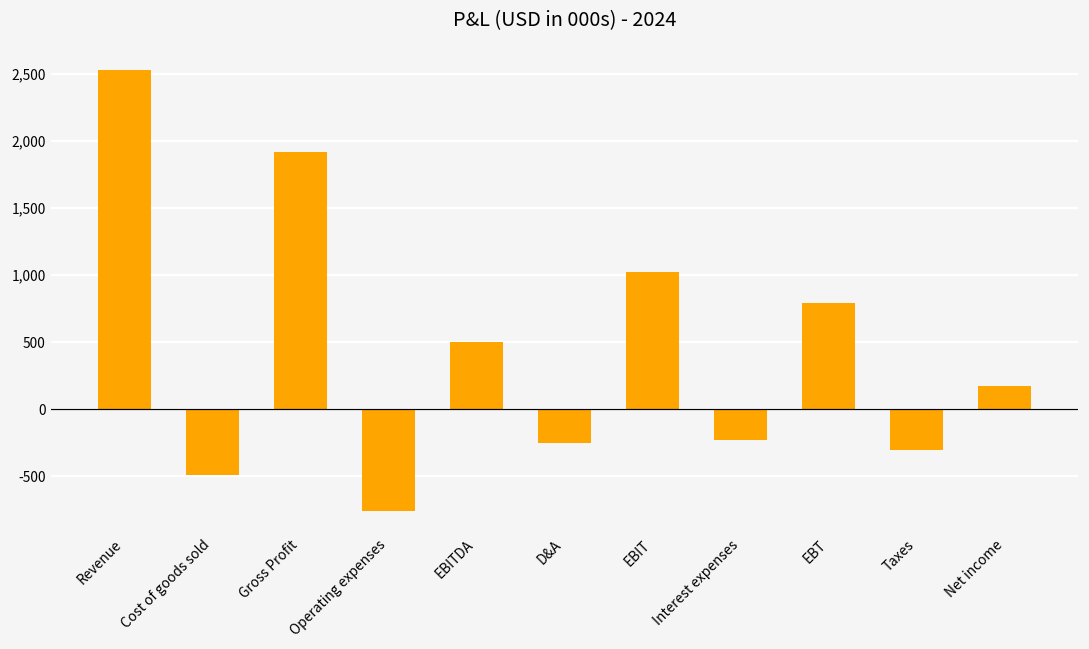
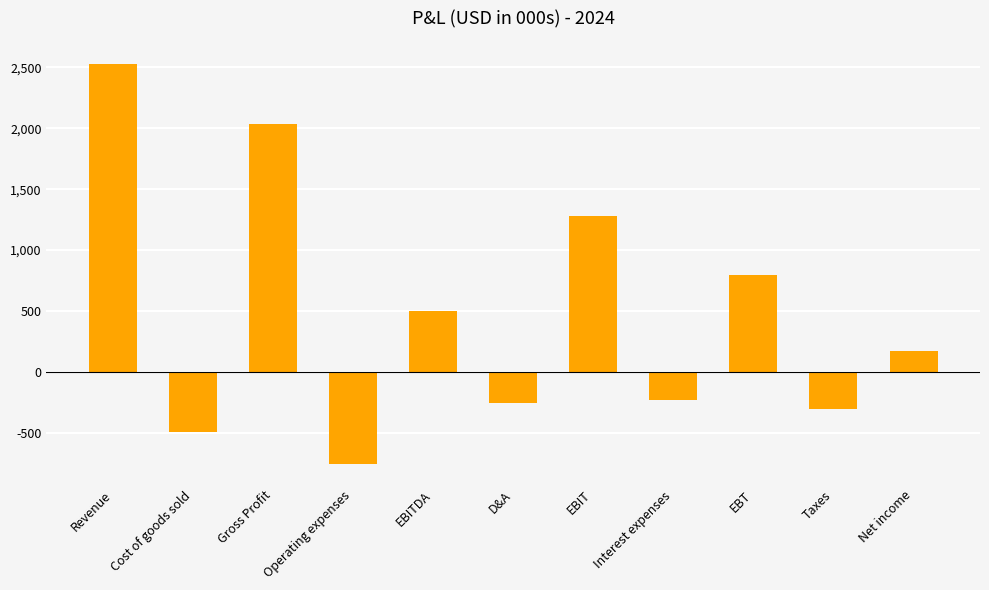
  {
    "Revenue": "2,530",
    "Cost of goods sold": "-500",
-   "Gross Profit": "1,920",
+   "Gross Profit": "2,040",
    "Operating expenses": "-760",
    "EBITDA": "500",
    "D&A": "-250",
-   "EBIT": "1,020",
+   "EBIT": "1,280",
    "Interest expenses": "-230",
    "EBT": "790",
    "Taxes": "-300",
    "Net income": "170"
  }
